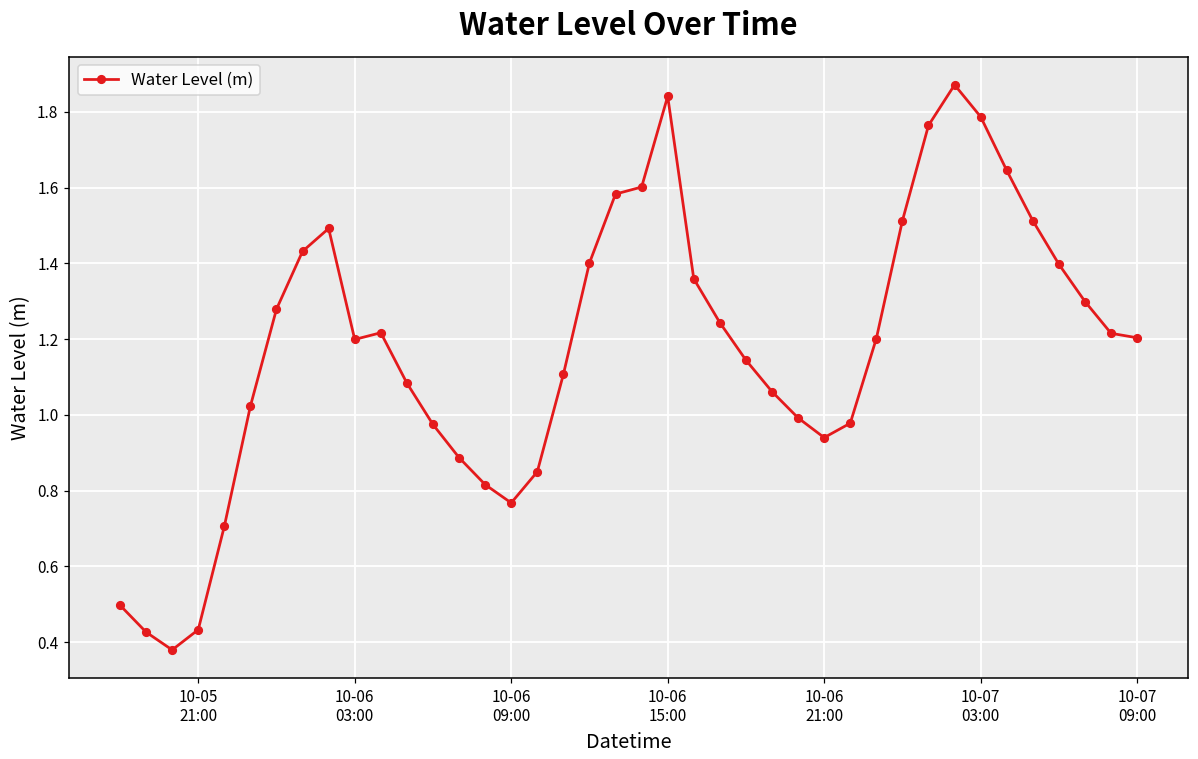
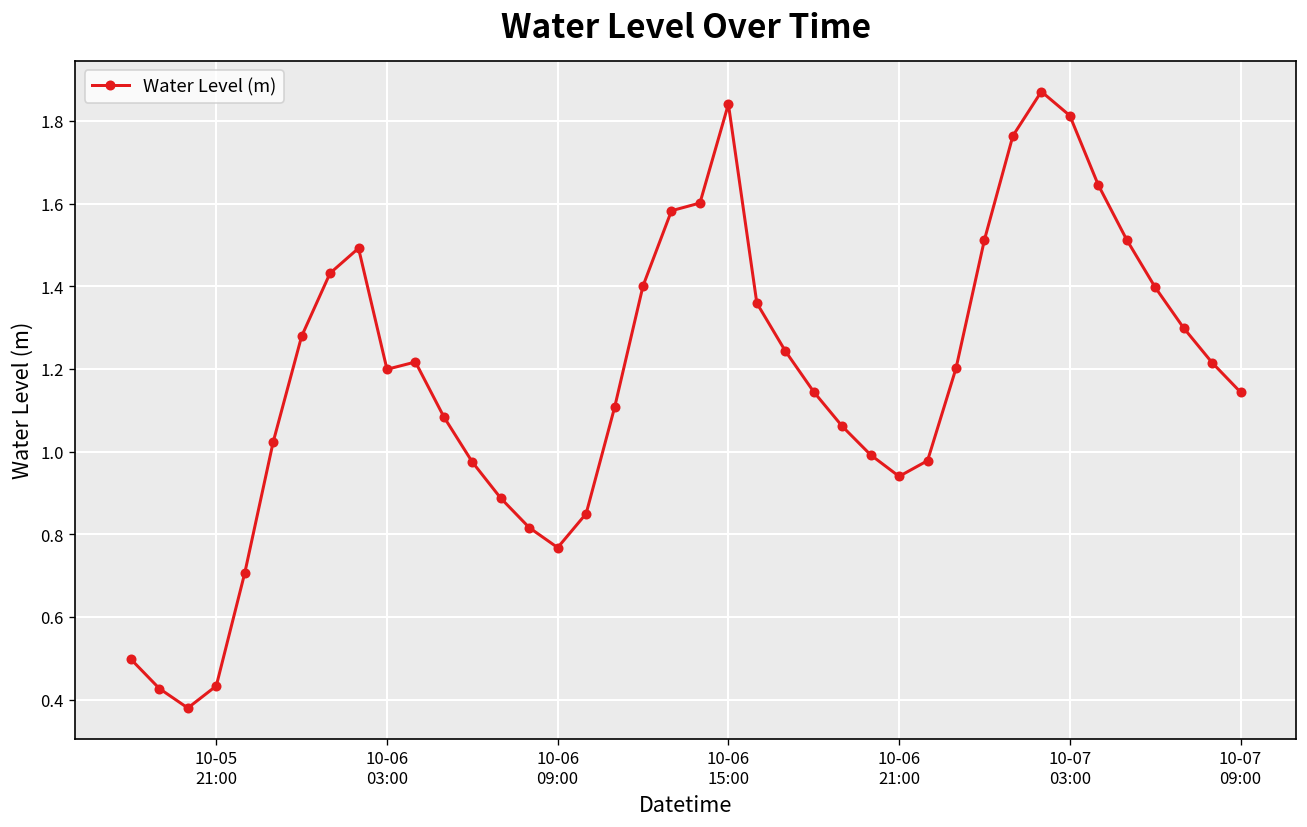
  {
    "10-05 21:00": 0.43,
    "10-06 03:00": 1.20,
    "10-06 09:00": 0.77,
    "10-06 15:00": 1.84,
    "10-06 21:00": 0.94,
-   "10-07 03:00": 1.79,
-   "10-07 09:00": 1.20
+   "10-07 03:00": 1.81,
+   "10-07 09:00": 1.14
  }
